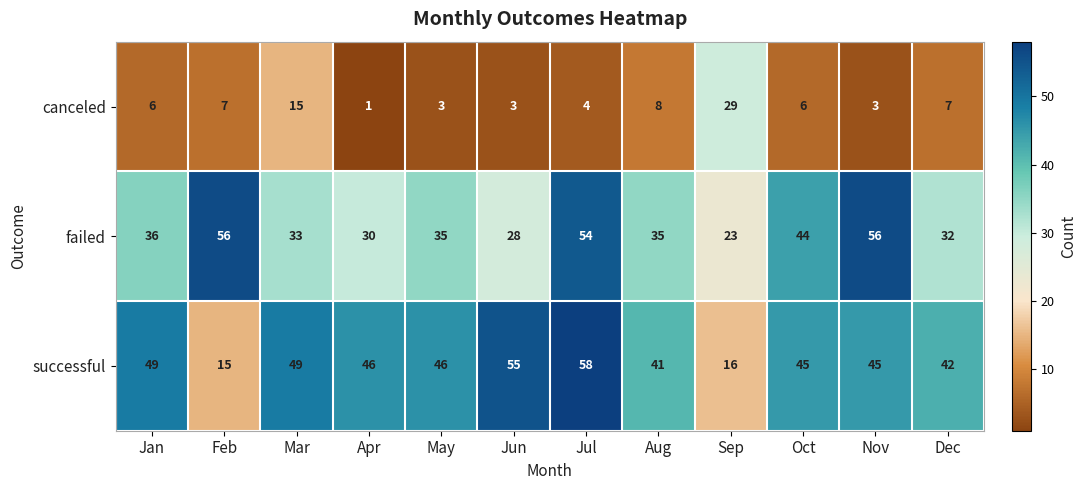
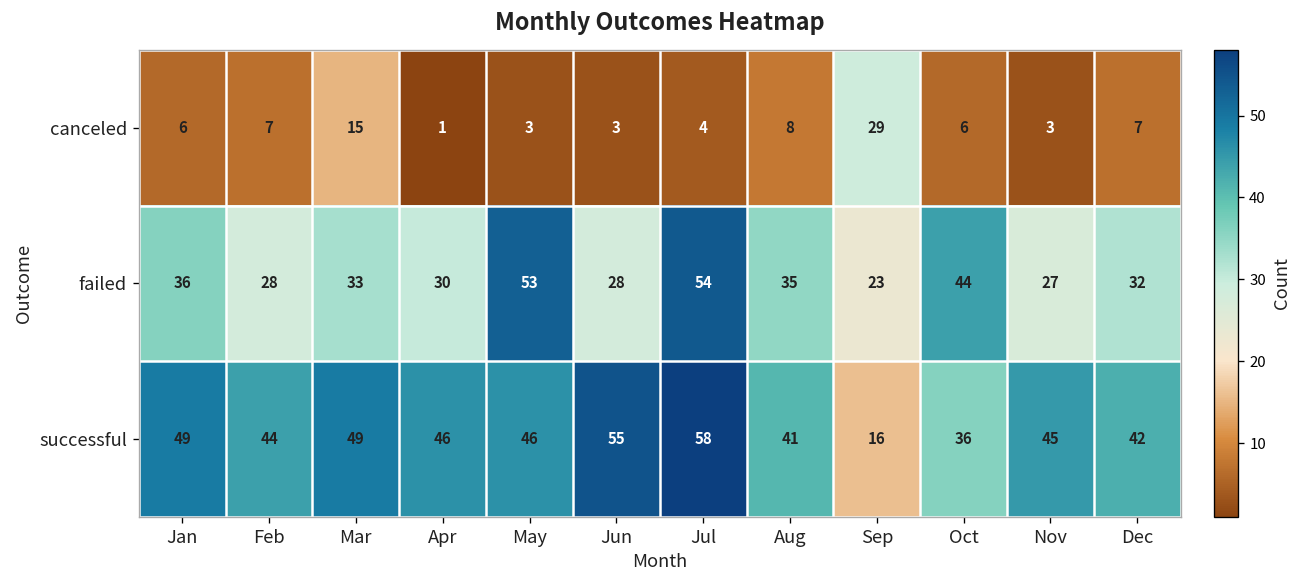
  {
    "canceled": {
      "Jan": 6,
      "Feb": 7,
      "Mar": 15,
      "Apr": 1,
      "May": 3,
      "Jun": 3,
      "Jul": 4,
      "Aug": 8,
      "Sep": 29,
      "Oct": 6,
      "Nov": 3,
      "Dec": 7
    },
    "failed": {
      "Jan": 36,
-     "Feb": 56,
+     "Feb": 28,
      "Mar": 33,
      "Apr": 30,
-     "May": 35,
+     "May": 53,
      "Jun": 28,
      "Jul": 54,
      "Aug": 35,
      "Sep": 23,
      "Oct": 44,
-     "Nov": 56,
+     "Nov": 27,
      "Dec": 32
    },
    "successful": {
      "Jan": 49,
-     "Feb": 15,
+     "Feb": 44,
      "Mar": 49,
      "Apr": 46,
      "May": 46,
      "Jun": 55,
      "Jul": 58,
      "Aug": 41,
      "Sep": 16,
-     "Oct": 45,
+     "Oct": 36,
      "Nov": 45,
      "Dec": 42
    }
  }
